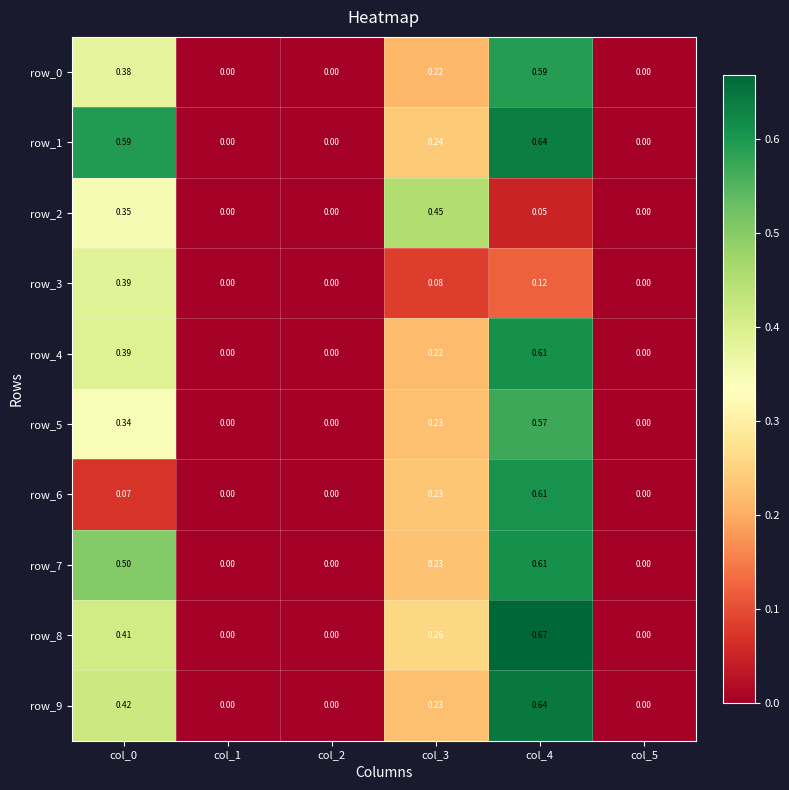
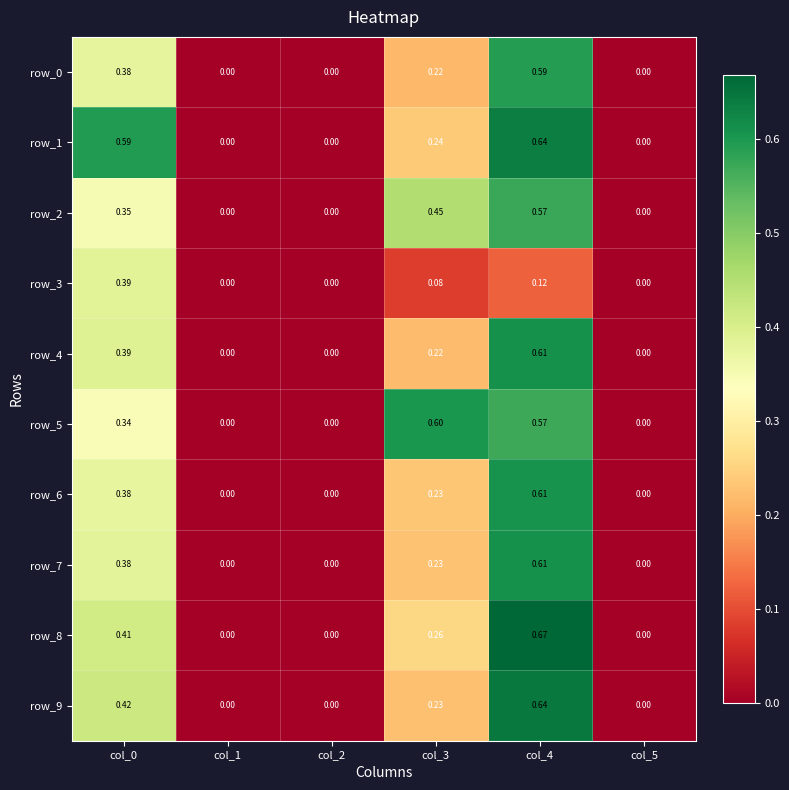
  {
    "row_0": {
      "col_0": 0.38,
      "col_1": 0.00,
      "col_2": 0.00,
      "col_3": 0.22,
      "col_4": 0.59,
      "col_5": 0.00
    },
    "row_1": {
      "col_0": 0.59,
      "col_1": 0.00,
      "col_2": 0.00,
      "col_3": 0.24,
      "col_4": 0.64,
      "col_5": 0.00
    },
    "row_2": {
      "col_0": 0.35,
      "col_1": 0.00,
      "col_2": 0.00,
      "col_3": 0.45,
-     "col_4": 0.05,
+     "col_4": 0.57,
      "col_5": 0.00
    },
    "row_3": {
      "col_0": 0.39,
      "col_1": 0.00,
      "col_2": 0.00,
      "col_3": 0.08,
      "col_4": 0.12,
      "col_5": 0.00
    },
    "row_4": {
      "col_0": 0.39,
      "col_1": 0.00,
      "col_2": 0.00,
      "col_3": 0.22,
      "col_4": 0.61,
      "col_5": 0.00
    },
    "row_5": {
      "col_0": 0.34,
      "col_1": 0.00,
      "col_2": 0.00,
-     "col_3": 0.23,
+     "col_3": 0.60,
      "col_4": 0.57,
      "col_5": 0.00
    },
    "row_6": {
-     "col_0": 0.07,
+     "col_0": 0.38,
      "col_1": 0.00,
      "col_2": 0.00,
      "col_3": 0.23,
      "col_4": 0.61,
      "col_5": 0.00
    },
    "row_7": {
-     "col_0": 0.50,
+     "col_0": 0.38,
      "col_1": 0.00,
      "col_2": 0.00,
      "col_3": 0.23,
      "col_4": 0.61,
      "col_5": 0.00
    },
    "row_8": {
      "col_0": 0.41,
      "col_1": 0.00,
      "col_2": 0.00,
      "col_3": 0.26,
      "col_4": 0.67,
      "col_5": 0.00
    },
    "row_9": {
      "col_0": 0.42,
      "col_1": 0.00,
      "col_2": 0.00,
      "col_3": 0.23,
      "col_4": 0.64,
      "col_5": 0.00
    }
  }
